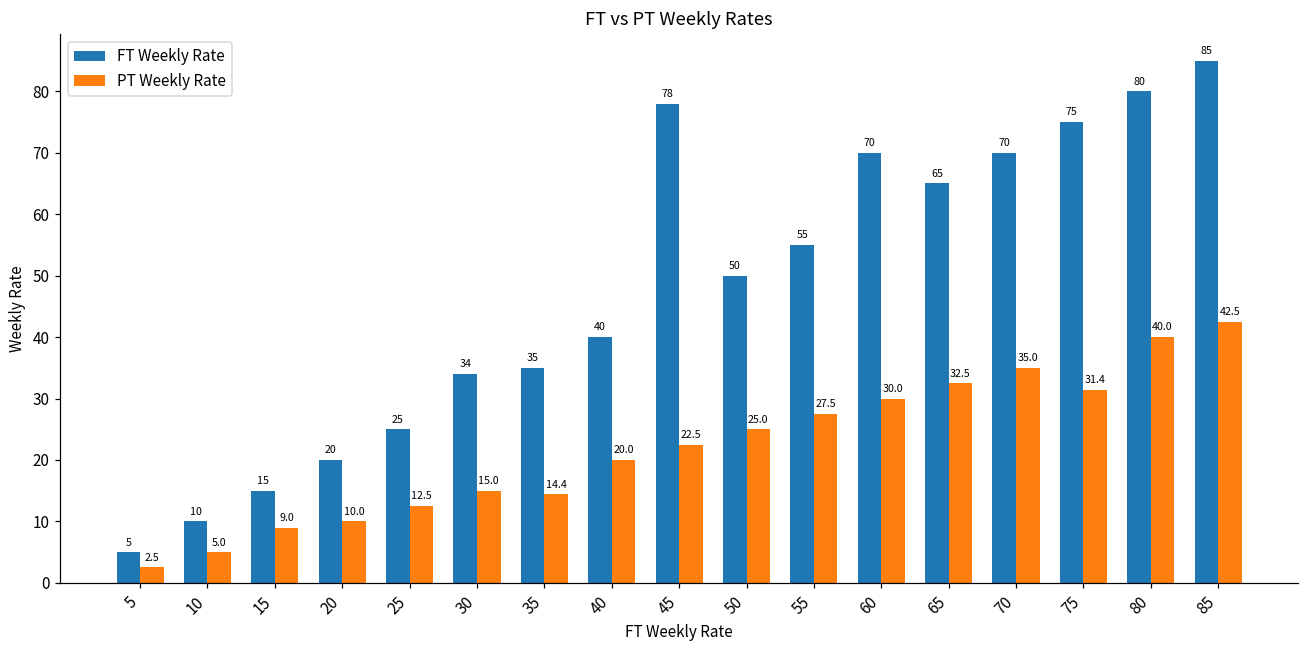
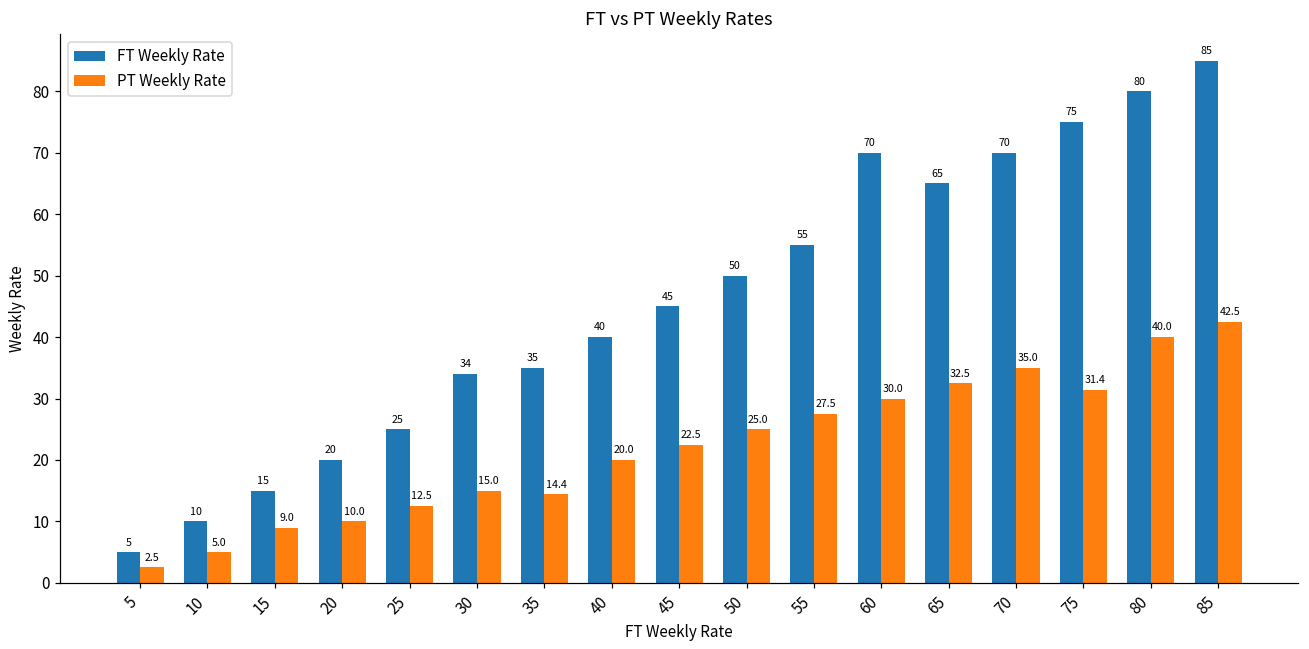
  {
    "FT Weekly Rate": {
      "5": 5,
      "10": 10,
      "15": 15,
      "20": 20,
      "25": 25,
      "30": 34,
      "35": 35,
      "40": 40,
-     "45": 78,
+     "45": 45,
      "50": 50,
      "55": 55,
      "60": 70,
      "65": 65,
      "70": 70,
      "75": 75,
      "80": 80,
      "85": 85
    },
    "PT Weekly Rate": {
      "5": 2.5,
      "10": 5.0,
      "15": 9.0,
      "20": 10.0,
      "25": 12.5,
      "30": 15.0,
      "35": 14.4,
      "40": 20.0,
      "45": 22.5,
      "50": 25.0,
      "55": 27.5,
      "60": 30.0,
      "65": 32.5,
      "70": 35.0,
      "75": 31.4,
      "80": 40.0,
      "85": 42.5
    }
  }
